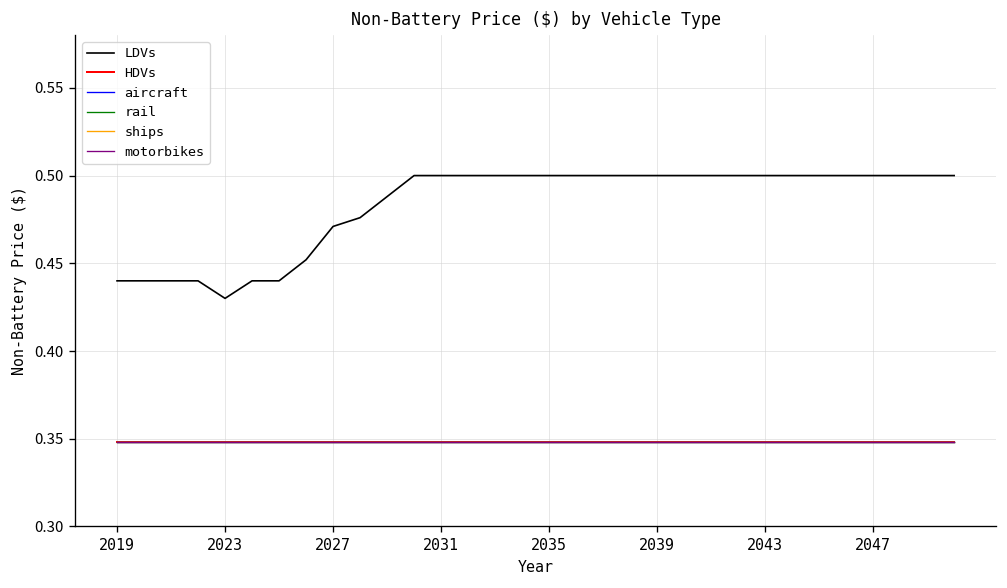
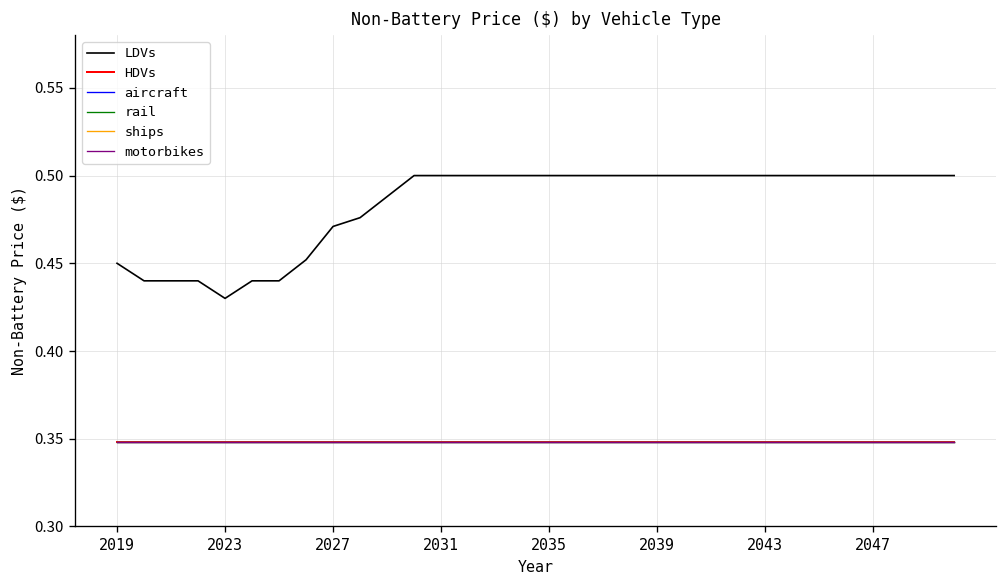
  {
    "LDVs": {
-     "2019": 0.44,
+     "2019": 0.45,
      "2023": 0.43,
      "2027": 0.47,
      "2031": 0.50,
      "2035": 0.50,
      "2039": 0.50,
      "2043": 0.50,
      "2047": 0.50
    },
    "motorbikes": {
      "2019": 0.348,
      "2023": 0.348,
      "2027": 0.348,
      "2031": 0.348,
      "2035": 0.348,
      "2039": 0.348,
      "2043": 0.348,
      "2047": 0.348
    }
  }
